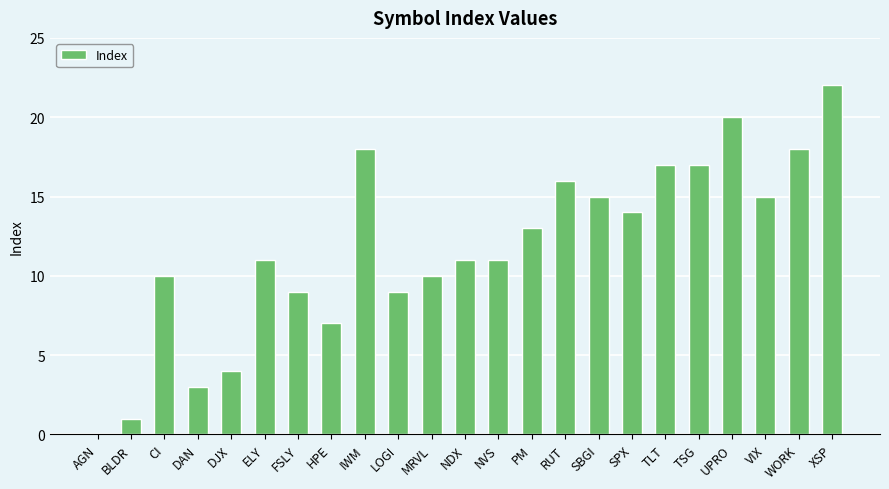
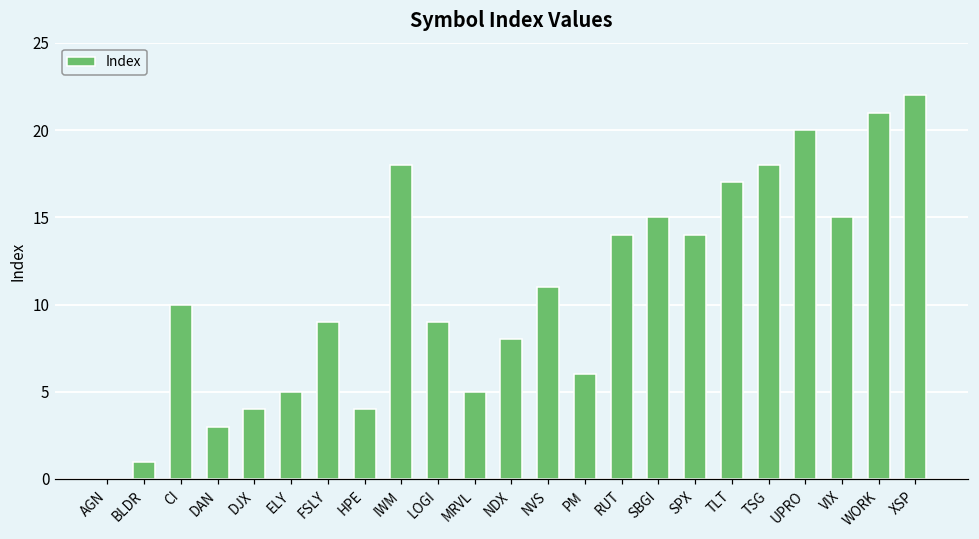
  {
    "AGN": 0,
    "BLDR": 1,
    "CI": 10,
    "DAN": 3,
    "DJX": 4,
-   "ELY": 11,
+   "ELY": 5,
    "FSLY": 9,
-   "HPE": 7,
+   "HPE": 4,
    "IWM": 18,
    "LOGI": 9,
-   "MRVL": 10,
-   "NDX": 11,
+   "MRVL": 5,
+   "NDX": 8,
    "NVS": 11,
-   "PM": 13,
-   "RUT": 16,
+   "PM": 6,
+   "RUT": 14,
    "SBGI": 15,
    "SPX": 14,
    "TLT": 17,
-   "TSG": 17,
+   "TSG": 18,
    "UPRO": 20,
    "VIX": 15,
-   "WORK": 18,
+   "WORK": 21,
    "XSP": 22
  }
